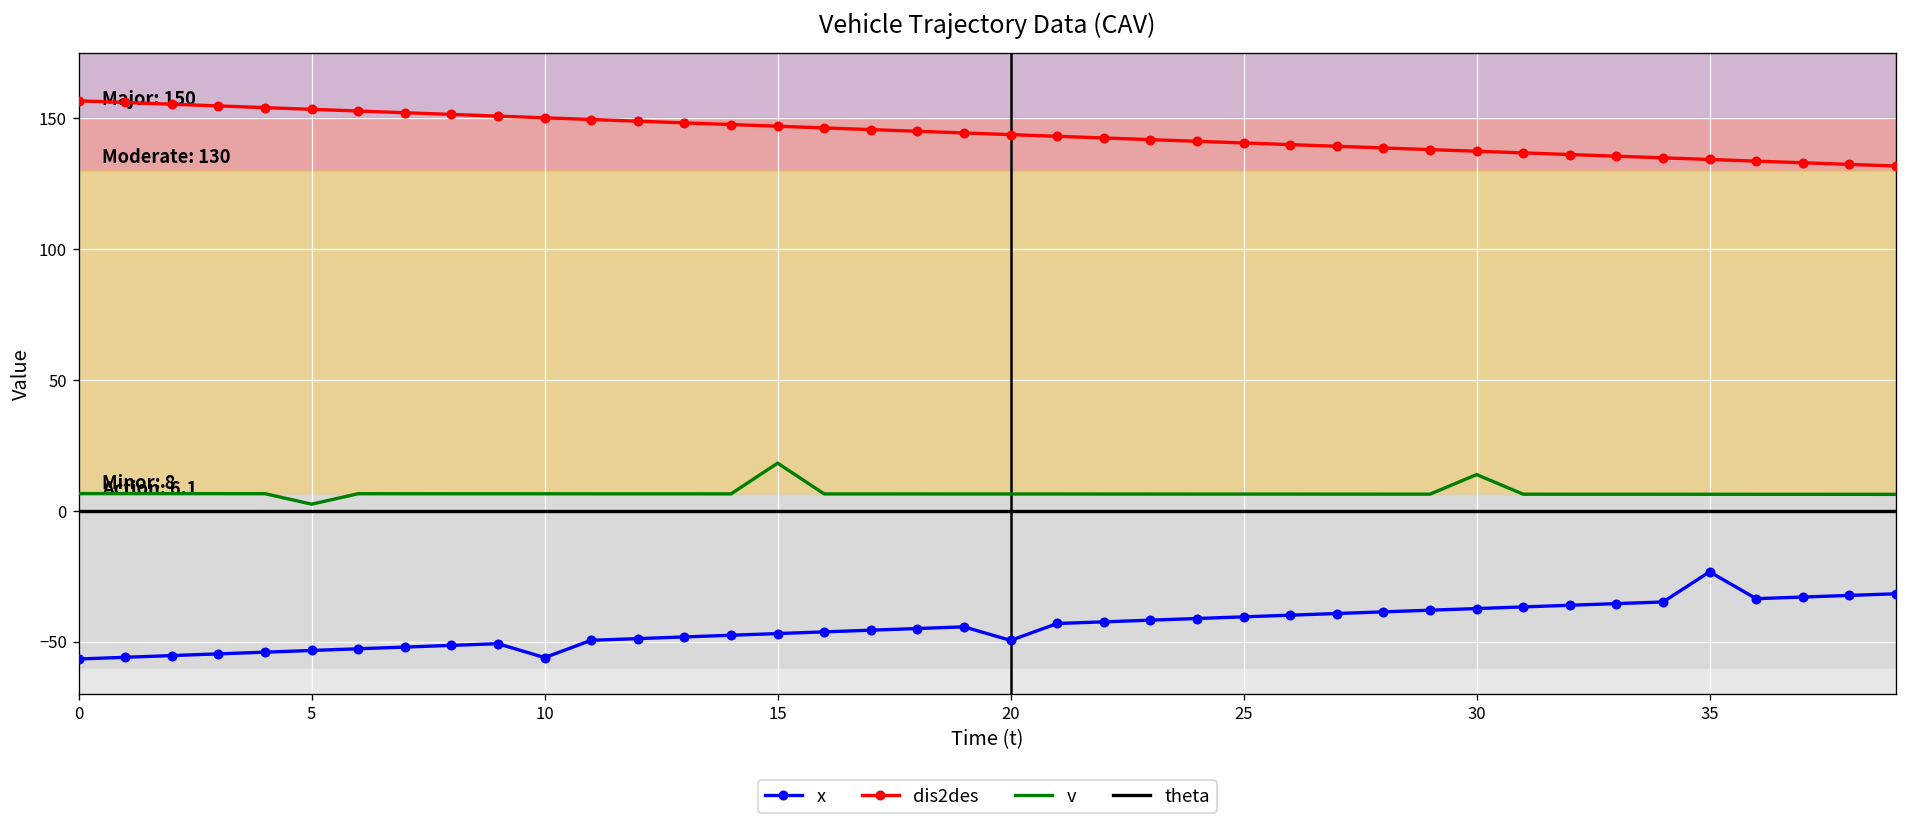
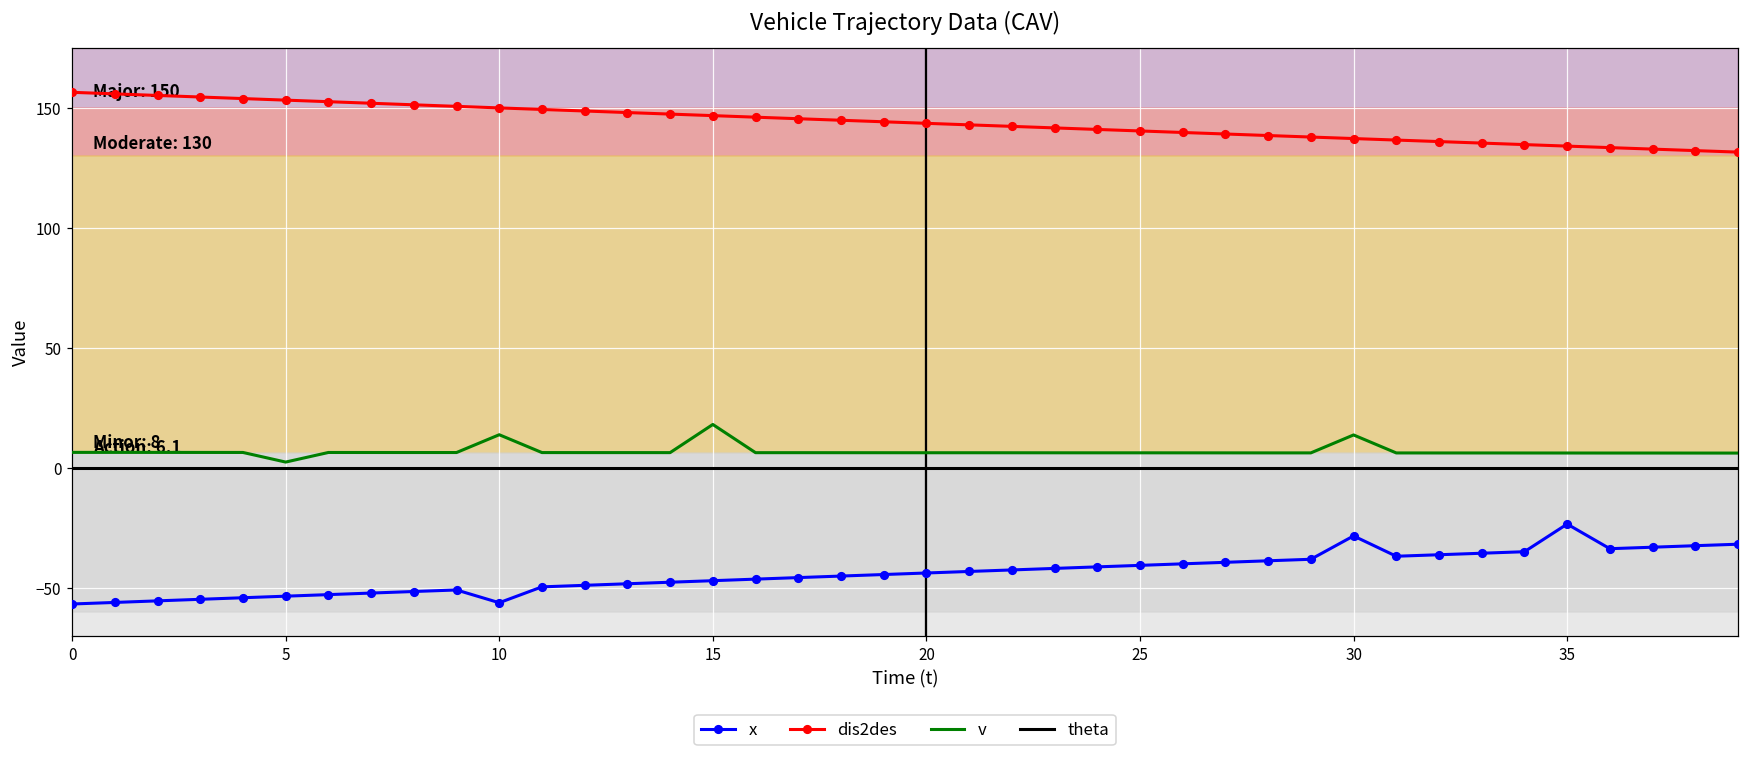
  {
    "x": {
      "0": -57,
      "5": -53,
      "10": -56,
      "15": -47,
-     "20": -50,
+     "20": -44,
      "25": -41,
-     "30": -37,
+     "30": -28,
      "35": -23
    },
    "dis2des": {
      "0": 157,
      "5": 153,
      "10": 150,
      "15": 147,
      "20": 144,
      "25": 141,
      "30": 137,
      "35": 134
    },
    "v": {
      "0": 7,
      "5": 3,
-     "10": 6,
+     "10": 14,
      "15": 18,
      "20": 6,
      "25": 6,
      "30": 14,
      "35": 6
    },
    "theta": {
      "0": 0,
      "5": 0,
      "10": 0,
      "15": 0,
      "20": 0,
      "25": 0,
      "30": 0,
      "35": 0
    }
  }
